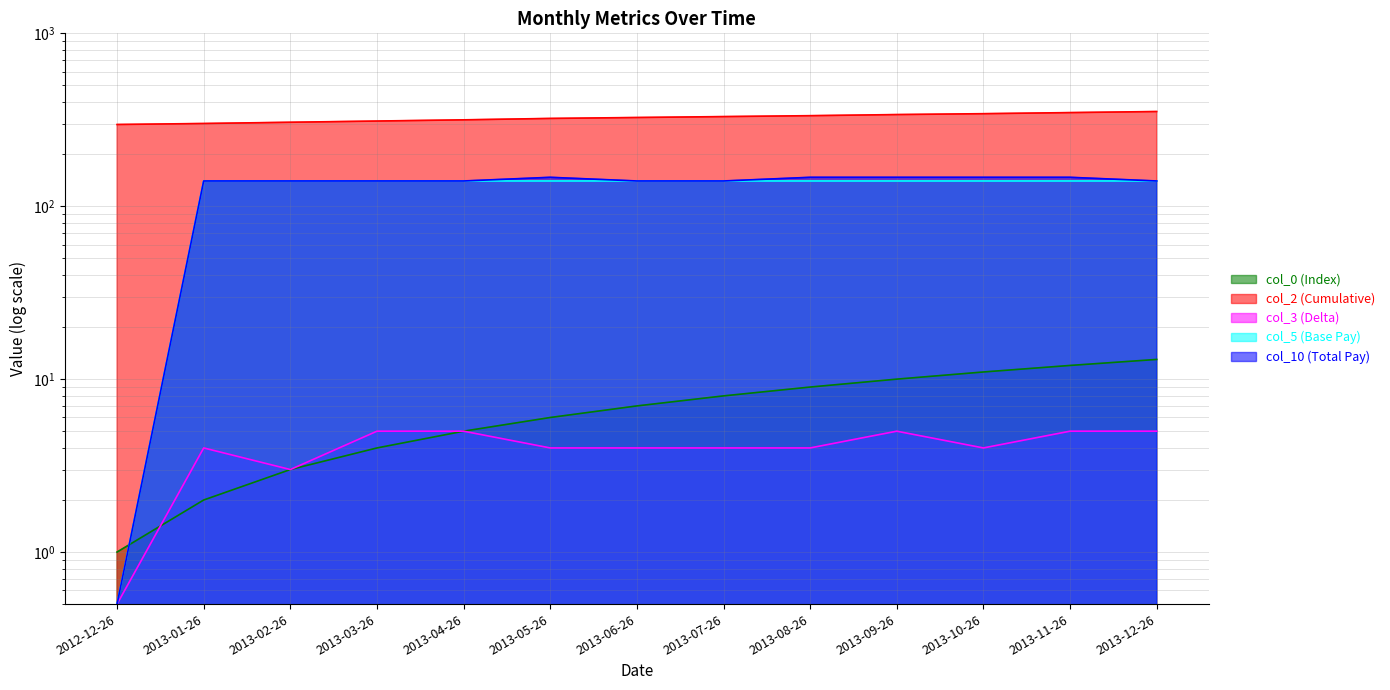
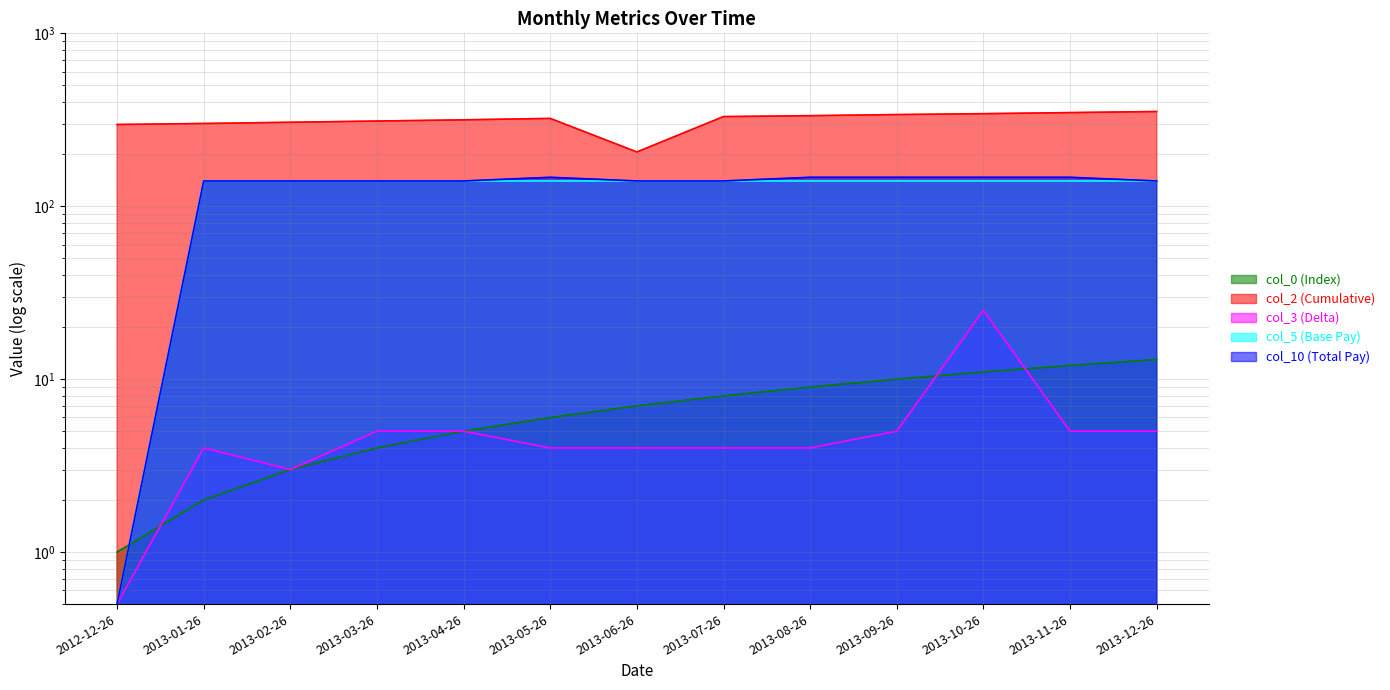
  {
    "col_0 (Index)": {
      "2012-12-26": 1,
      "2013-01-26": 2,
      "2013-03-26": 4,
      "2013-05-26": 6,
      "2013-06-26": 7,
      "2013-07-26": 8,
      "2013-08-26": 9,
      "2013-09-26": 10,
      "2013-10-26": 11,
      "2013-11-26": 12,
      "2013-12-26": 13
    },
    "col_2 (Cumulative)": {
      "2012-12-26": 300,
      "2013-01-26": 300,
      "2013-02-26": 310,
      "2013-03-26": 310,
      "2013-04-26": 320,
      "2013-05-26": 320,
-     "2013-06-26": 330,
+     "2013-06-26": 210,
      "2013-07-26": 330,
      "2013-08-26": 330,
      "2013-09-26": 340,
      "2013-10-26": 340,
      "2013-11-26": 350,
      "2013-12-26": 350
    },
    "col_3 (Delta)": {
      "2013-01-26": 4,
      "2013-03-26": 5,
      "2013-05-26": 4,
      "2013-06-26": 4,
      "2013-07-26": 4,
      "2013-08-26": 4,
      "2013-09-26": 5,
-     "2013-10-26": 4,
+     "2013-10-26": 25,
      "2013-11-26": 5,
      "2013-12-26": 5
    },
    "col_5 (Base Pay)": {
      "2013-05-26": 140,
      "2013-08-26": 140,
      "2013-09-26": 140,
      "2013-10-26": 140,
      "2013-11-26": 140
    },
    "col_10 (Total Pay)": {
      "2013-05-26": 150,
      "2013-08-26": 150,
      "2013-09-26": 150,
      "2013-10-26": 150,
      "2013-11-26": 150
    }
  }
